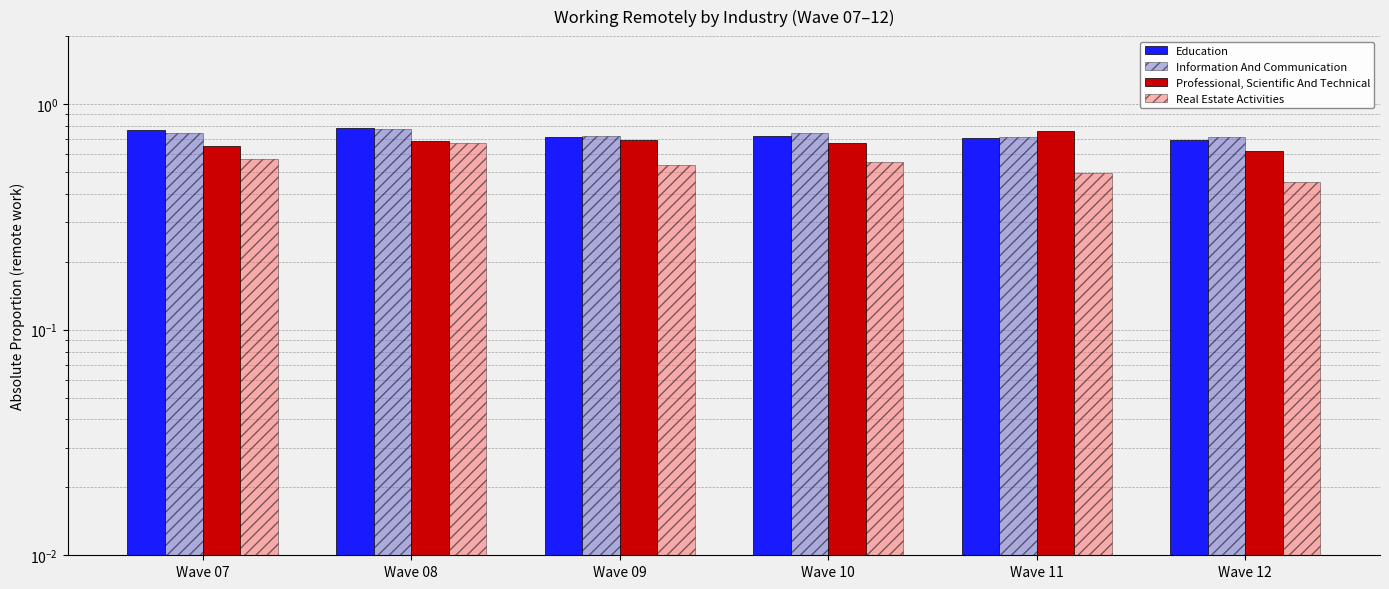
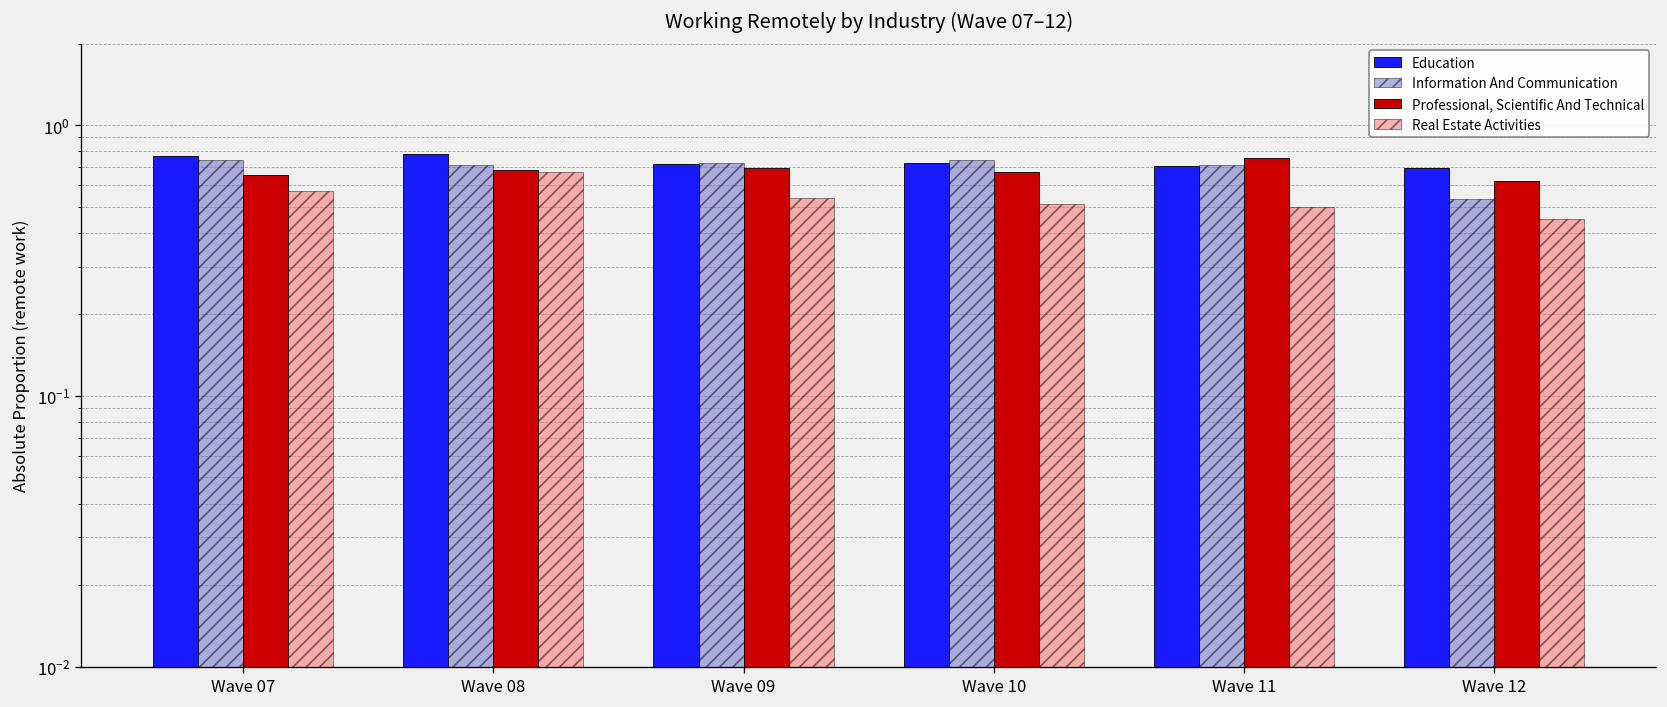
  {
    "Education": {
      "Wave 07": 0.77,
      "Wave 08": 0.78,
      "Wave 09": 0.72,
      "Wave 10": 0.72,
      "Wave 11": 0.71,
      "Wave 12": 0.69
    },
    "Information And Communication": {
      "Wave 07": 0.75,
-     "Wave 08": 0.78,
+     "Wave 08": 0.71,
      "Wave 09": 0.72,
      "Wave 10": 0.74,
      "Wave 11": 0.71,
-     "Wave 12": 0.71
+     "Wave 12": 0.53
    },
    "Professional, Scientific And Technical": {
      "Wave 07": 0.65,
      "Wave 08": 0.69,
      "Wave 09": 0.69,
      "Wave 10": 0.67,
      "Wave 11": 0.76,
      "Wave 12": 0.62
    },
    "Real Estate Activities": {
      "Wave 07": 0.57,
      "Wave 08": 0.67,
      "Wave 09": 0.54,
-     "Wave 10": 0.56,
+     "Wave 10": 0.51,
      "Wave 11": 0.50,
      "Wave 12": 0.45
    }
  }
